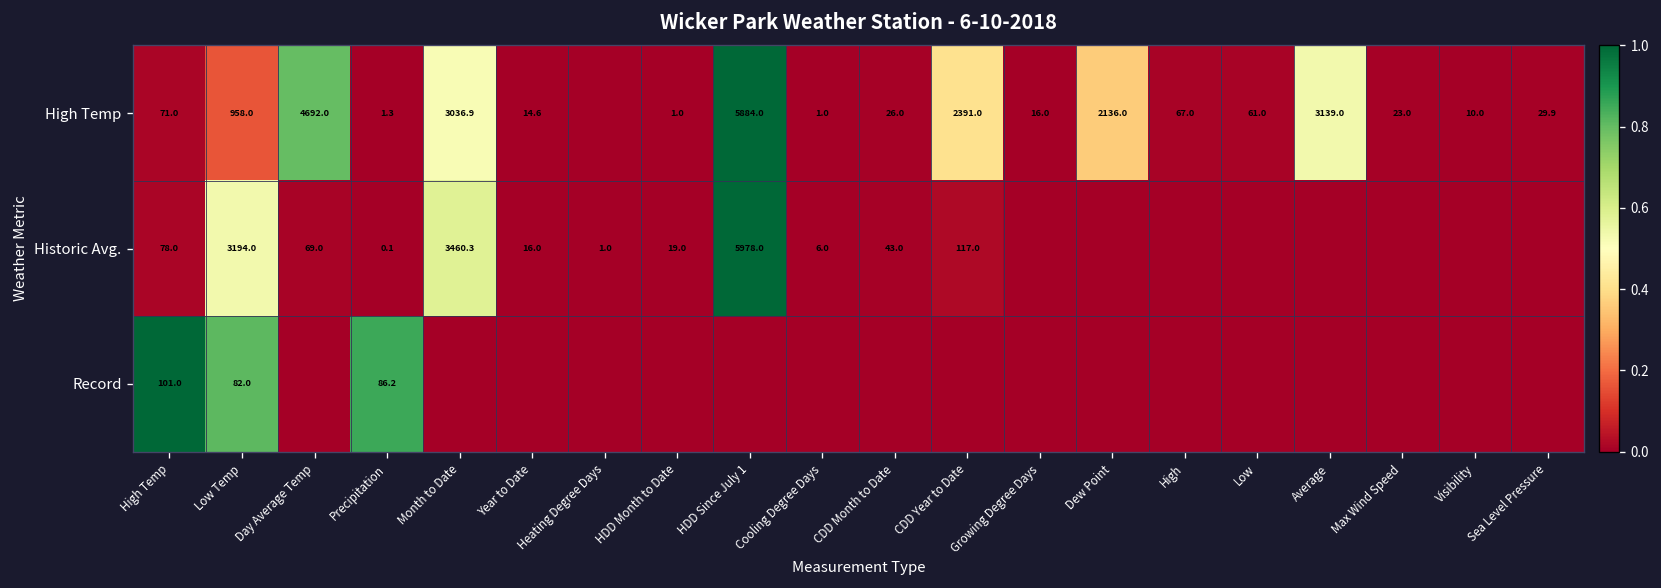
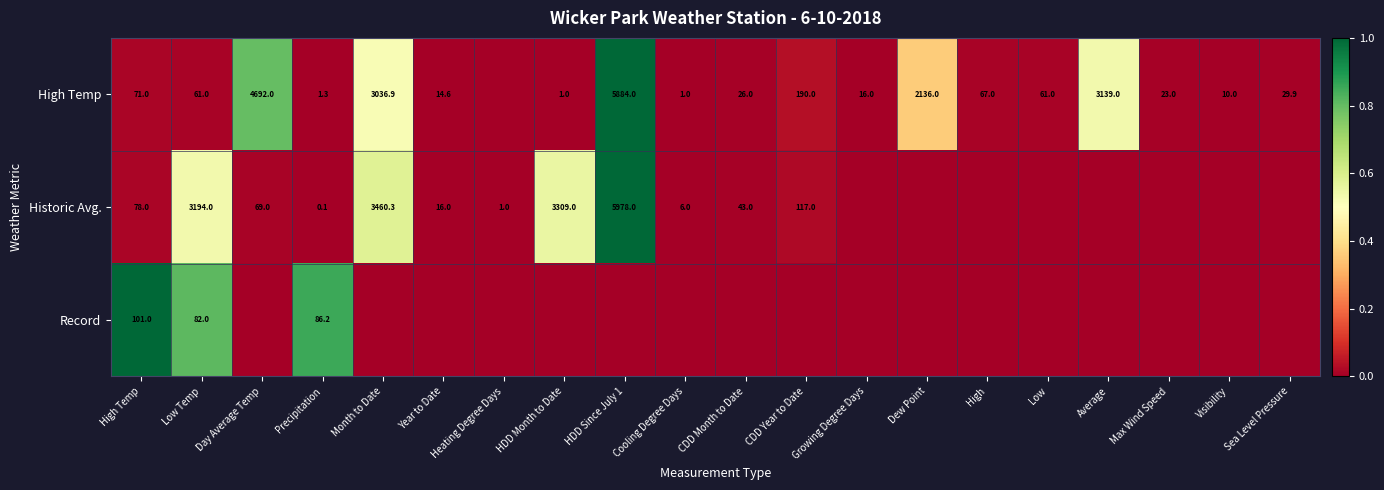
  {
    "High Temp": {
      "High Temp": 71.0,
-     "Low Temp": 958.0,
+     "Low Temp": 61.0,
      "Day Average Temp": 4692.0,
      "Precipitation": 1.3,
      "Month to Date": 3036.9,
      "Year to Date": 14.6,
      "HDD Month to Date": 1.0,
      "HDD Since July 1": 5884.0,
      "Cooling Degree Days": 1.0,
      "CDD Month to Date": 26.0,
-     "CDD Year to Date": 2391.0,
+     "CDD Year to Date": 190.0,
      "Growing Degree Days": 16.0,
      "Dew Point": 2136.0,
      "High": 67.0,
      "Low": 61.0,
      "Average": 3139.0,
      "Max Wind Speed": 23.0,
      "Visibility": 10.0,
      "Sea Level Pressure": 29.9
    },
    "Historic Avg.": {
      "High Temp": 78.0,
      "Low Temp": 3194.0,
      "Day Average Temp": 69.0,
      "Precipitation": 0.1,
      "Month to Date": 3460.3,
      "Year to Date": 16.0,
      "Heating Degree Days": 1.0,
-     "HDD Month to Date": 19.0,
+     "HDD Month to Date": 3309.0,
      "HDD Since July 1": 5978.0,
      "Cooling Degree Days": 6.0,
      "CDD Month to Date": 43.0,
      "CDD Year to Date": 117.0
    },
    "Record": {
      "High Temp": 101.0,
      "Low Temp": 82.0,
      "Precipitation": 86.2
    }
  }
